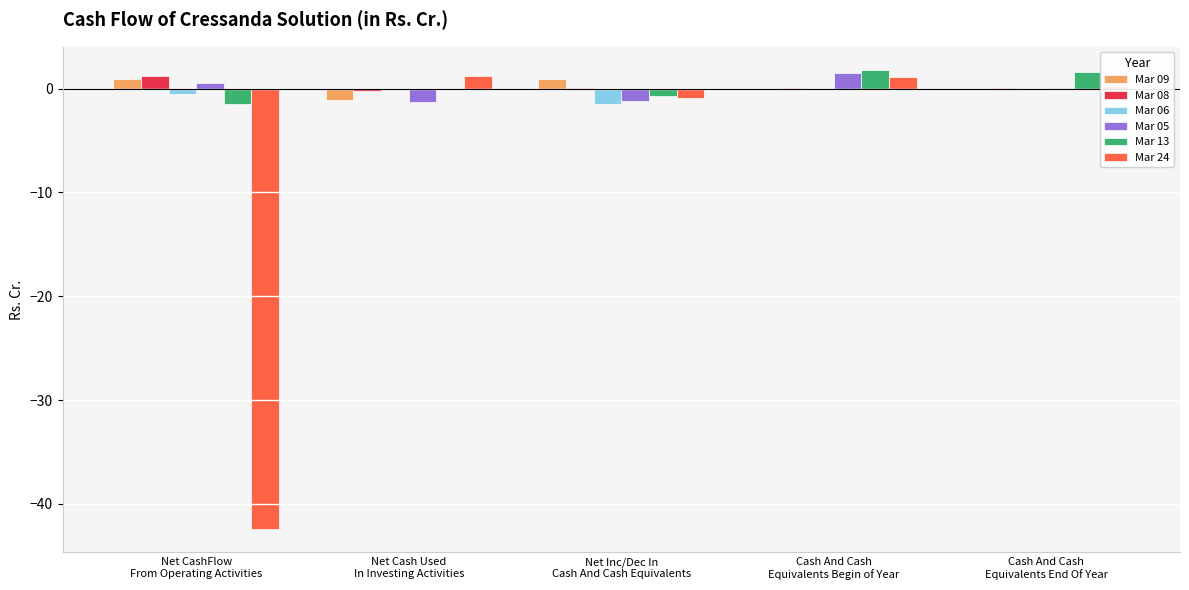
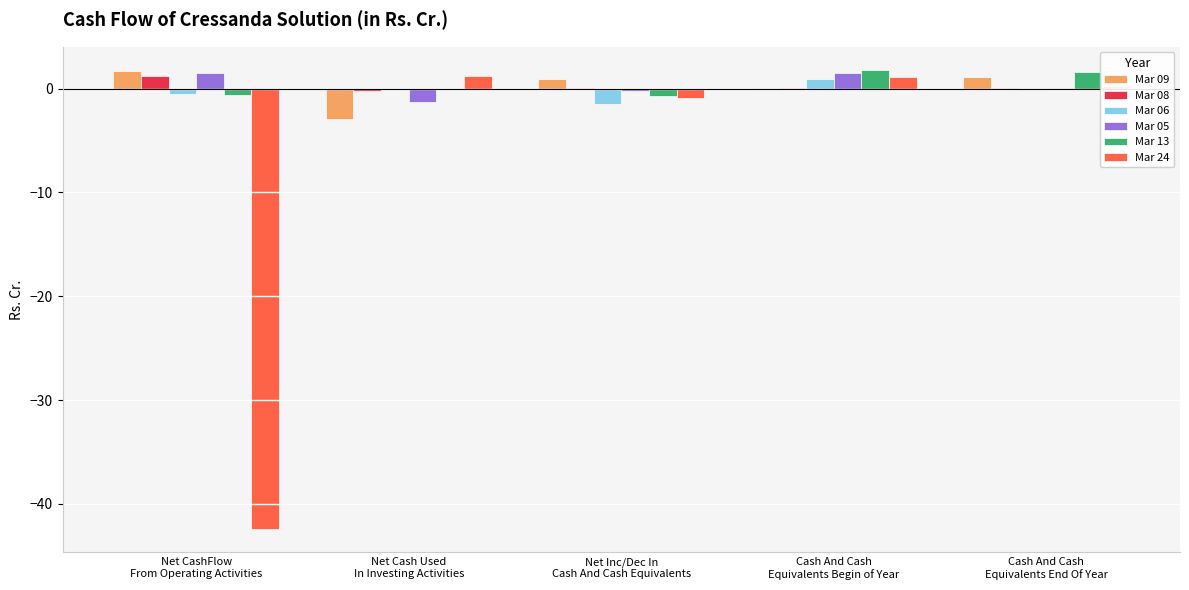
  {
    "Mar 09": {
-     "Net CashFlow From Operating Activities": 1.0,
-     "Net Cash Used In Investing Activities": -1.1,
+     "Net CashFlow From Operating Activities": 1.7,
+     "Net Cash Used In Investing Activities": -3.0,
      "Net Inc/Dec In Cash And Cash Equivalents": 0.9,
-     "Cash And Cash Equivalents End Of Year": 0.1
+     "Cash And Cash Equivalents End Of Year": 1.1
    },
    "Mar 06": {
      "Net CashFlow From Operating Activities": -0.5,
      "Net Inc/Dec In Cash And Cash Equivalents": -1.5,
-     "Cash And Cash Equivalents Begin of Year": 0.1
+     "Cash And Cash Equivalents Begin of Year": 0.9
    },
    "Mar 05": {
-     "Net CashFlow From Operating Activities": 0.5,
+     "Net CashFlow From Operating Activities": 1.5,
      "Net Cash Used In Investing Activities": -1.3,
-     "Net Inc/Dec In Cash And Cash Equivalents": -1.2,
+     "Net Inc/Dec In Cash And Cash Equivalents": -0.2,
      "Cash And Cash Equivalents Begin of Year": 1.5
    },
    "Mar 13": {
-     "Net CashFlow From Operating Activities": -1.5,
+     "Net CashFlow From Operating Activities": -0.6,
      "Net Inc/Dec In Cash And Cash Equivalents": -0.7,
      "Cash And Cash Equivalents Begin of Year": 1.8,
      "Cash And Cash Equivalents End Of Year": 1.6
    }
  }
